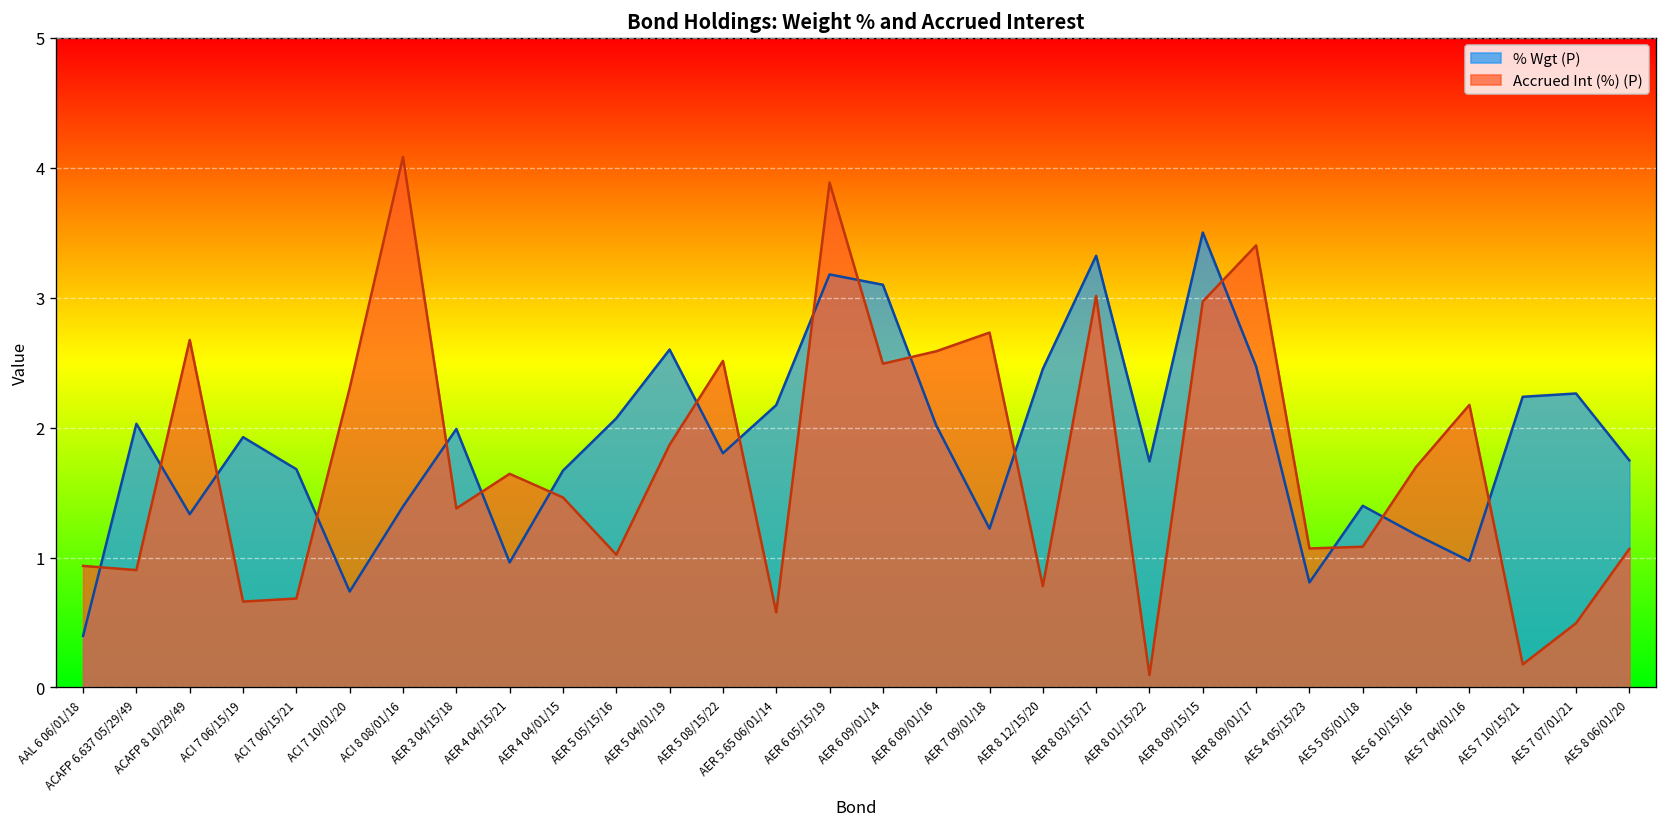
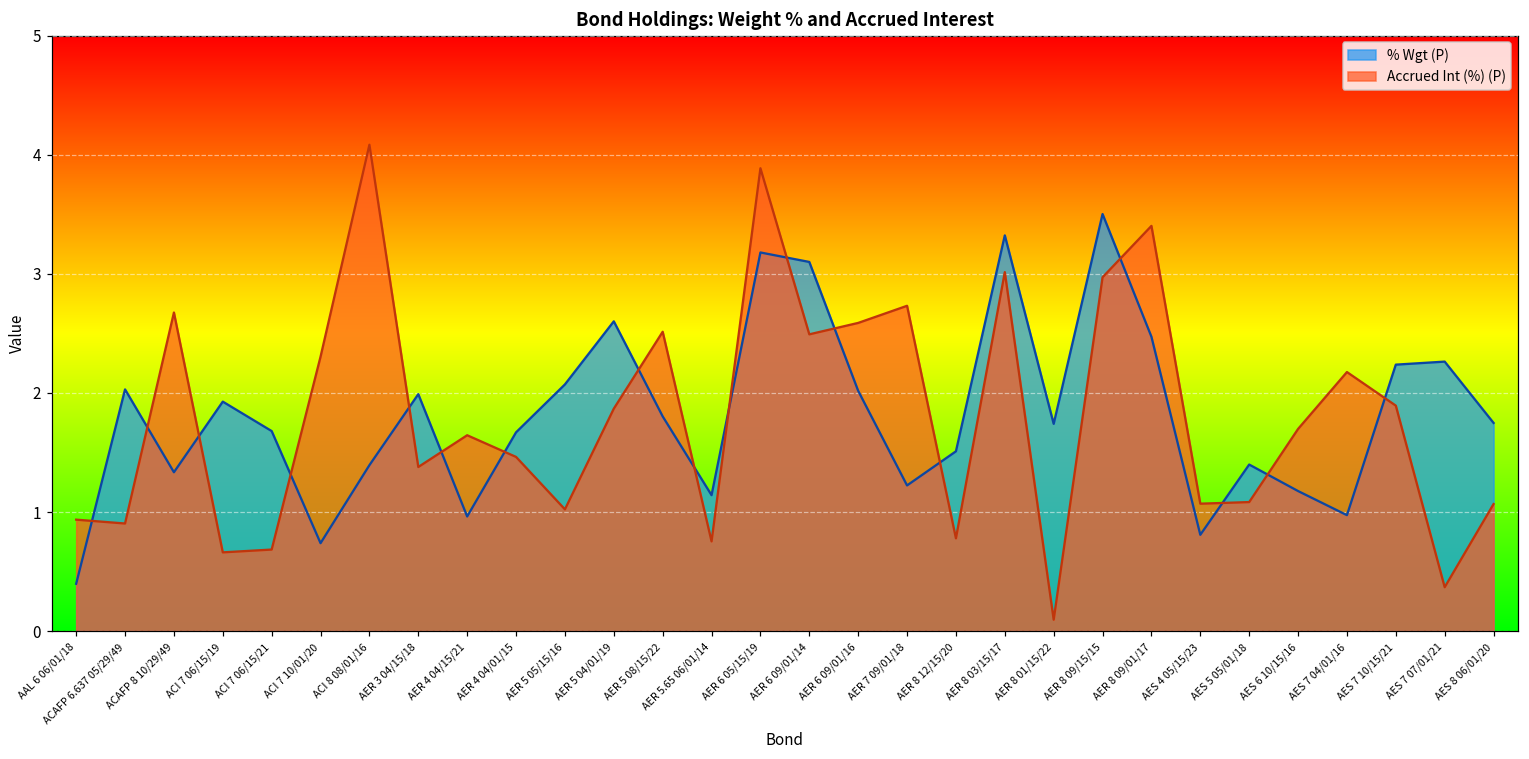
  {
    "% Wgt (P)": {
      "AAL 6 06/01/18": 0.40,
      "ACAFP 6.637 05/29/49": 2.03,
      "ACAFP 8 10/29/49": 1.33,
      "ACI 7 06/15/19": 1.93,
      "ACI 7 06/15/21": 1.68,
      "ACI 7 10/01/20": 0.74,
      "ACI 8 08/01/16": 1.39,
      "AER 3 04/15/18": 1.99,
      "AER 4 04/15/21": 0.96,
      "AER 4 04/01/15": 1.67,
      "AER 5 05/15/16": 2.07,
      "AER 5 04/01/19": 2.60,
      "AER 5 08/15/22": 1.80,
-     "AER 5.65 06/01/14": 2.17,
+     "AER 5.65 06/01/14": 1.14,
      "AER 6 05/15/19": 3.18,
      "AER 6 09/01/14": 3.10,
      "AER 6 09/01/16": 2.02,
      "AER 7 09/01/18": 1.22,
-     "AER 8 12/15/20": 2.45,
+     "AER 8 12/15/20": 1.51,
      "AER 8 03/15/17": 3.32,
      "AER 8 01/15/22": 1.74,
      "AER 8 09/15/15": 3.50,
      "AER 8 09/01/17": 2.47,
      "AES 4 05/15/23": 0.81,
      "AES 5 05/01/18": 1.40,
      "AES 6 10/15/16": 1.18,
      "AES 7 04/01/16": 0.97,
      "AES 7 10/15/21": 2.24,
      "AES 7 07/01/21": 2.26,
      "AES 8 06/01/20": 1.75
    },
    "Accrued Int (%) (P)": {
      "AAL 6 06/01/18": 0.94,
      "ACAFP 6.637 05/29/49": 0.90,
      "ACAFP 8 10/29/49": 2.67,
      "ACI 7 06/15/19": 0.66,
      "ACI 7 06/15/21": 0.68,
      "ACI 7 10/01/20": 2.30,
      "ACI 8 08/01/16": 4.08,
      "AER 3 04/15/18": 1.38,
      "AER 4 04/15/21": 1.64,
      "AER 4 04/01/15": 1.46,
      "AER 5 05/15/16": 1.02,
      "AER 5 04/01/19": 1.87,
      "AER 5 08/15/22": 2.51,
-     "AER 5.65 06/01/14": 0.58,
+     "AER 5.65 06/01/14": 0.75,
      "AER 6 05/15/19": 3.89,
      "AER 6 09/01/14": 2.49,
      "AER 6 09/01/16": 2.59,
      "AER 7 09/01/18": 2.73,
      "AER 8 12/15/20": 0.78,
      "AER 8 03/15/17": 3.01,
      "AER 8 01/15/22": 0.10,
      "AER 8 09/15/15": 2.97,
      "AER 8 09/01/17": 3.40,
      "AES 4 05/15/23": 1.07,
      "AES 5 05/01/18": 1.08,
      "AES 6 10/15/16": 1.70,
      "AES 7 04/01/16": 2.18,
-     "AES 7 10/15/21": 0.18,
-     "AES 7 07/01/21": 0.49,
+     "AES 7 10/15/21": 1.89,
+     "AES 7 07/01/21": 0.37,
      "AES 8 06/01/20": 1.07
    }
  }
